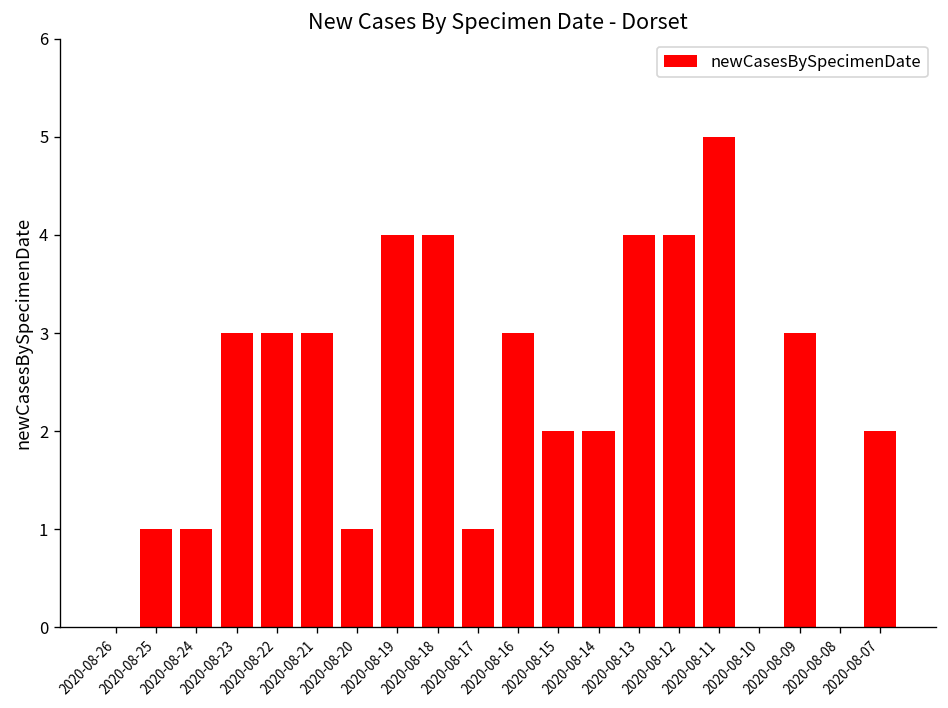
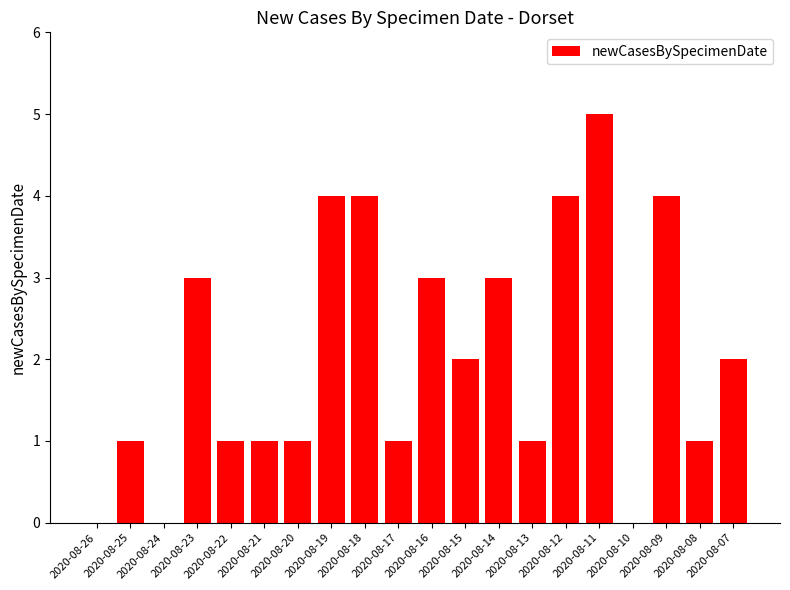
  {
    "2020-08-26": 0,
    "2020-08-25": 1,
-   "2020-08-24": 1,
+   "2020-08-24": 0,
    "2020-08-23": 3,
-   "2020-08-22": 3,
-   "2020-08-21": 3,
+   "2020-08-22": 1,
+   "2020-08-21": 1,
    "2020-08-20": 1,
    "2020-08-19": 4,
    "2020-08-18": 4,
    "2020-08-17": 1,
    "2020-08-16": 3,
    "2020-08-15": 2,
-   "2020-08-14": 2,
-   "2020-08-13": 4,
+   "2020-08-14": 3,
+   "2020-08-13": 1,
    "2020-08-12": 4,
    "2020-08-11": 5,
    "2020-08-10": 0,
-   "2020-08-09": 3,
-   "2020-08-08": 0,
+   "2020-08-09": 4,
+   "2020-08-08": 1,
    "2020-08-07": 2
  }
